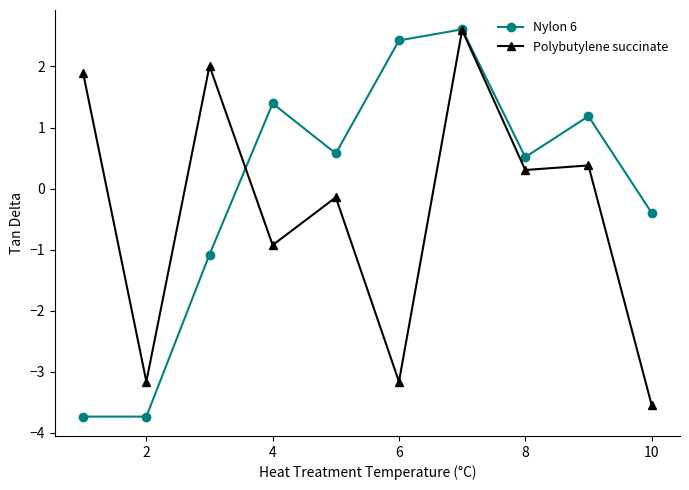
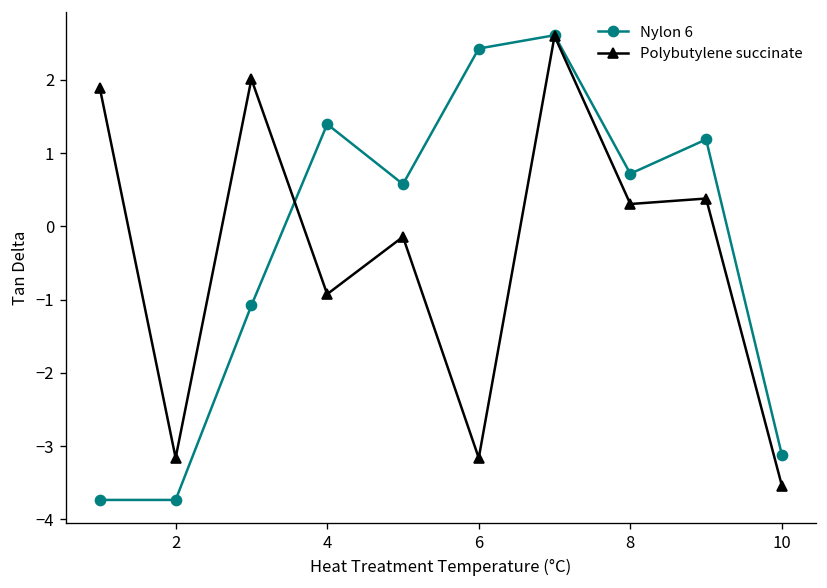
  {
    "Nylon 6": {
      "2": -3.7,
      "4": 1.4,
      "6": 2.4,
-     "8": 0.5,
-     "10": -0.4
+     "8": 0.7,
+     "10": -3.1
    },
    "Polybutylene succinate": {
      "2": -3.2,
      "4": -0.9,
      "6": -3.2,
      "8": 0.3,
      "10": -3.5
    }
  }
